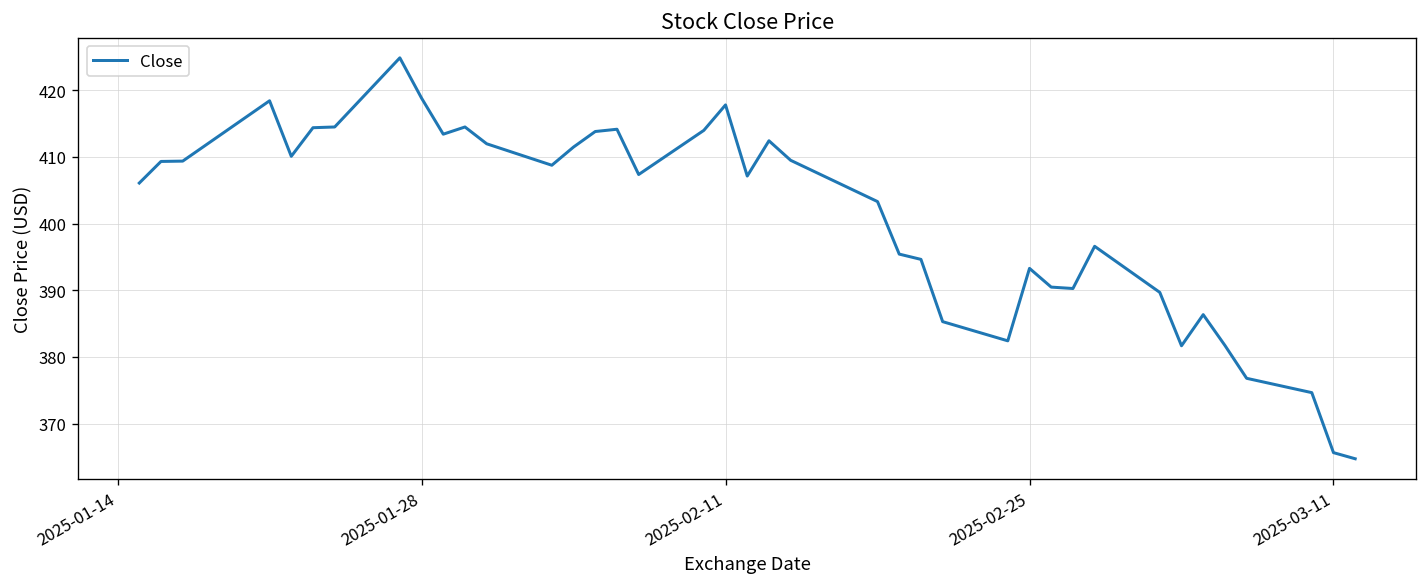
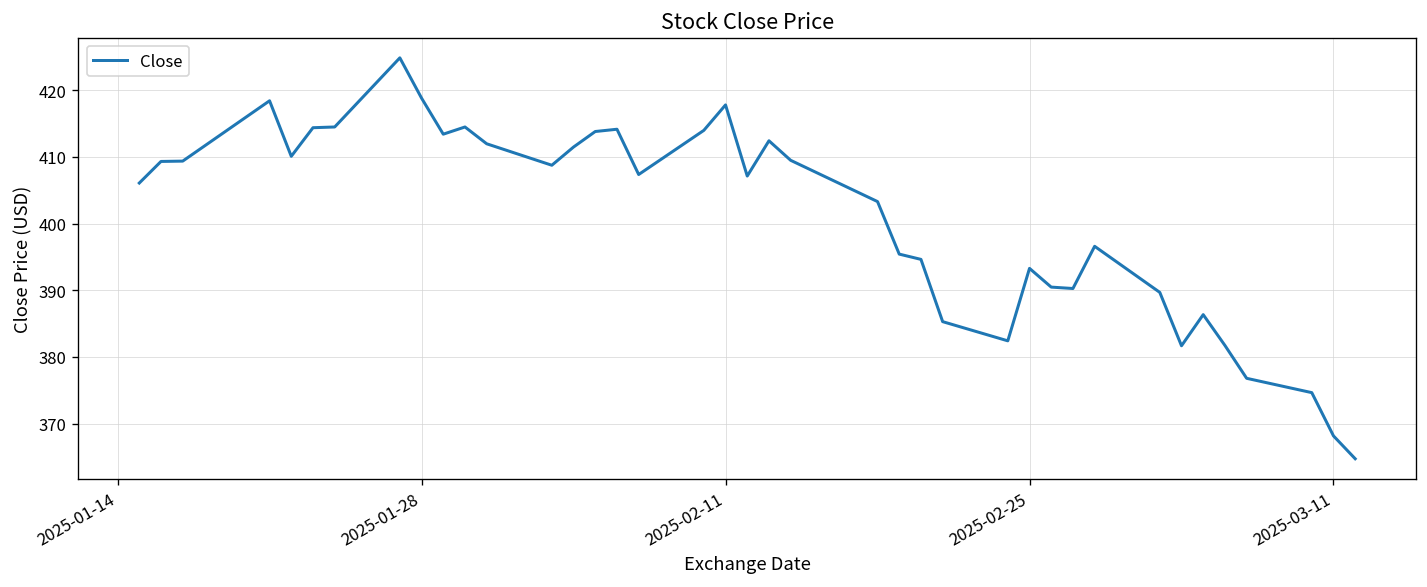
  {
    "2025-01-28": 419,
    "2025-02-11": 418,
    "2025-02-25": 393,
-   "2025-03-11": 366
+   "2025-03-11": 368
  }
